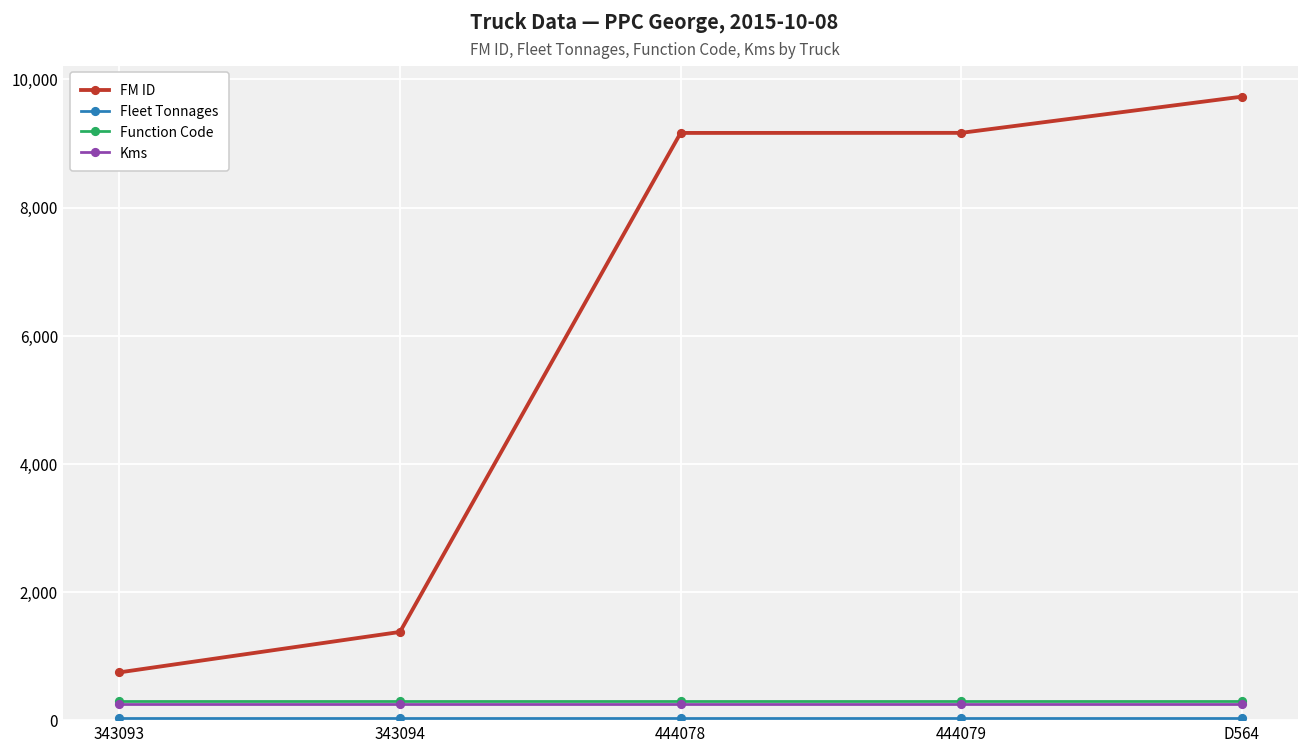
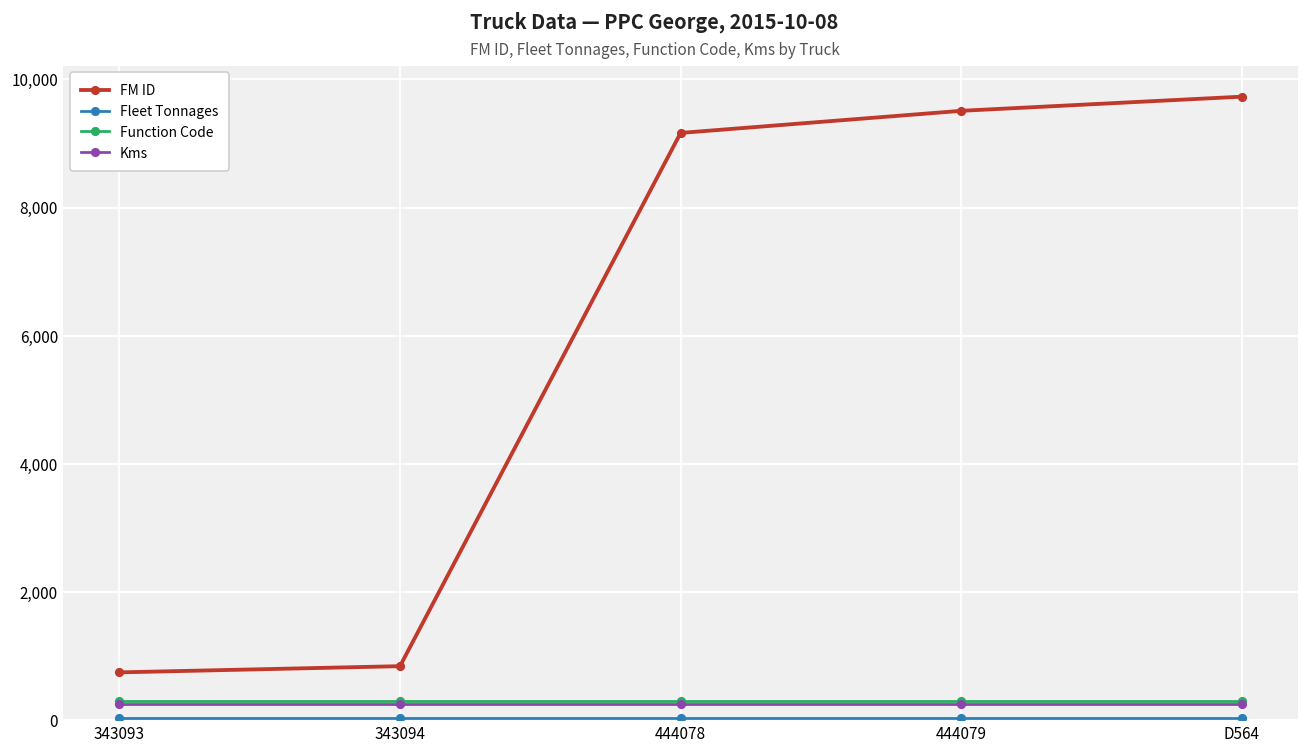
  {
    "FM ID": {
      "343093": "700",
-     "343094": "1,400",
+     "343094": "800",
      "444078": "9,200",
-     "444079": "9,200",
+     "444079": "9,500",
      "D564": "9,700"
    },
    "Fleet Tonnages": {
      "343093": "0",
      "343094": "0",
      "444078": "0",
      "444079": "0",
      "D564": "0"
    },
    "Function Code": {
      "343093": "300",
      "343094": "300",
      "444078": "300",
      "444079": "300",
      "D564": "300"
    },
    "Kms": {
      "343093": "300",
      "343094": "300",
      "444078": "300",
      "444079": "300",
      "D564": "300"
    }
  }
